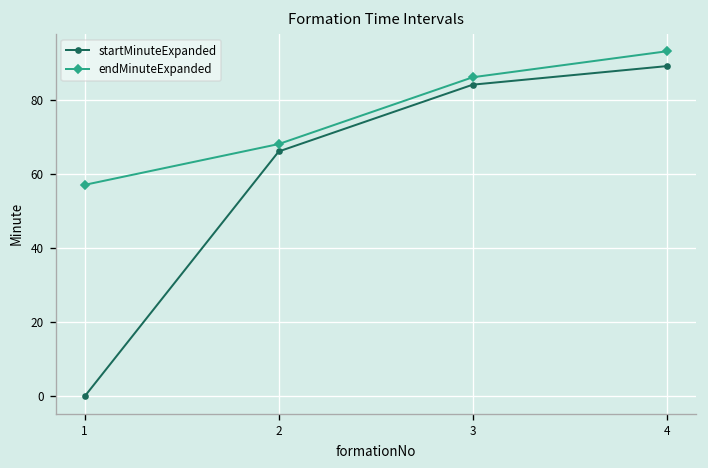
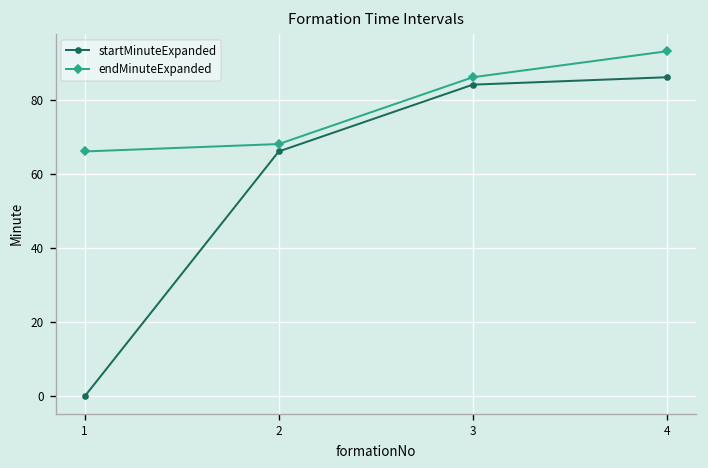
  {
    "startMinuteExpanded": {
      "1": 0,
      "2": 66,
      "3": 84,
-     "4": 89
+     "4": 86
    },
    "endMinuteExpanded": {
-     "1": 57,
+     "1": 66,
      "2": 68,
      "3": 86,
      "4": 93
    }
  }
